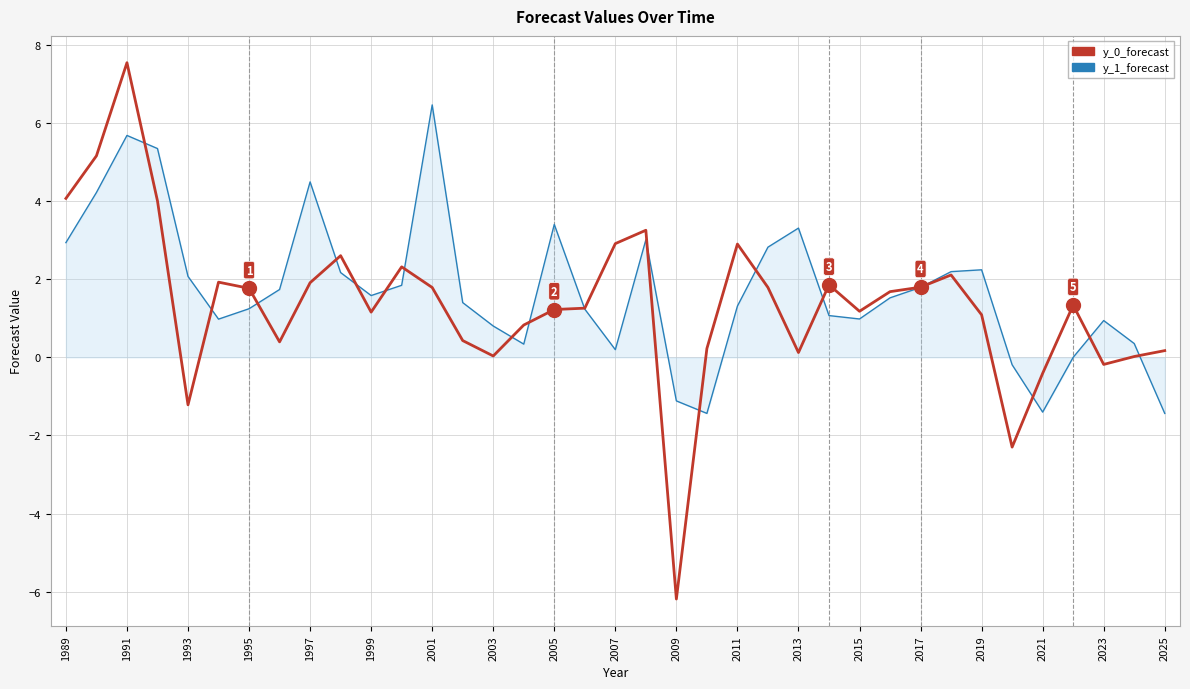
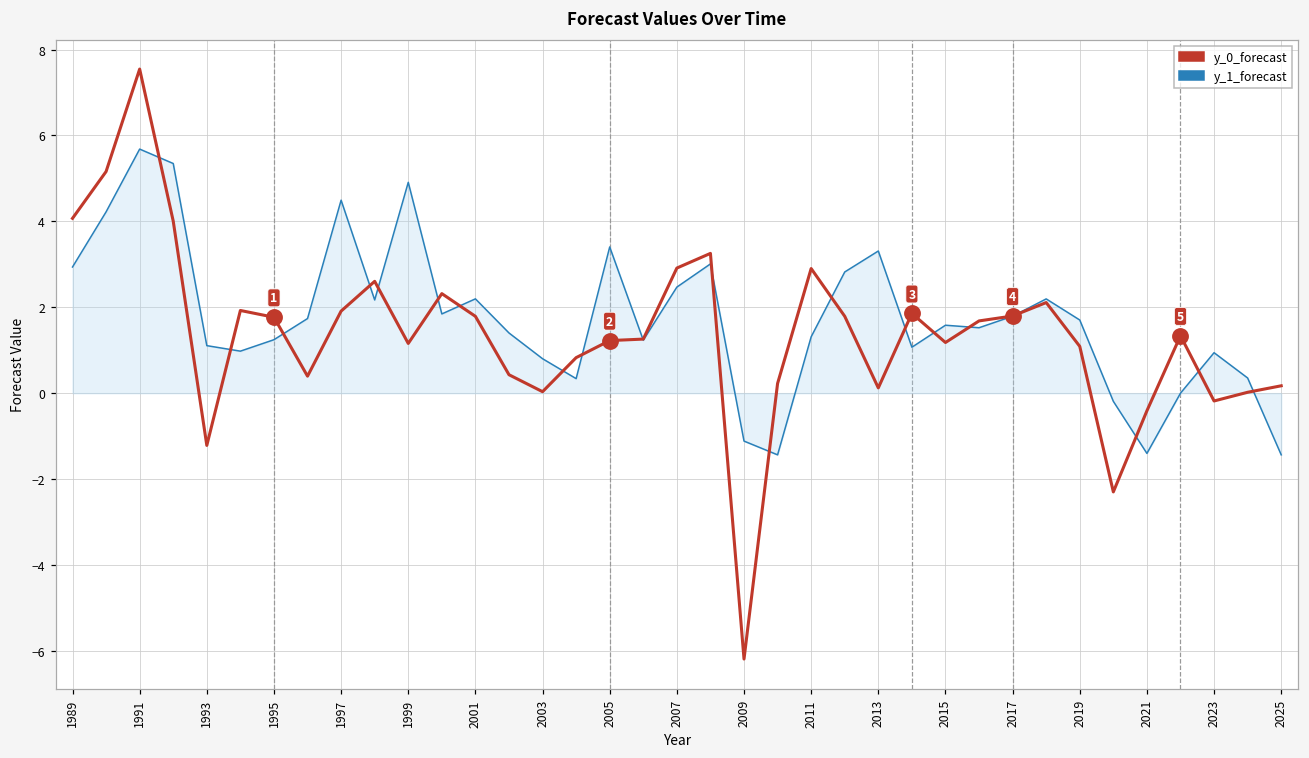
  {
    "y_1_forecast": {
-     "1993": 2.1,
-     "1999": 1.6,
-     "2001": 6.5,
-     "2007": 0.2,
+     "1993": 1.1,
+     "1999": 4.9,
+     "2001": 2.2,
+     "2007": 2.5,
      "2009": -1.1,
-     "2015": 1.0,
-     "2019": 2.2,
+     "2015": 1.6,
+     "2019": 1.7,
      "2021": -1.4,
      "2025": -1.4
    }
  }
